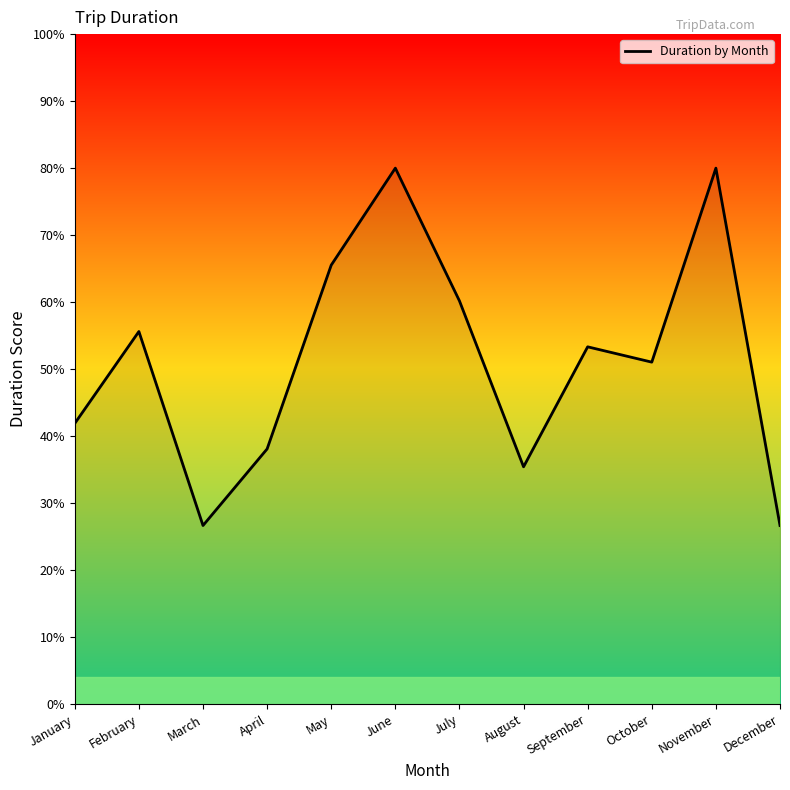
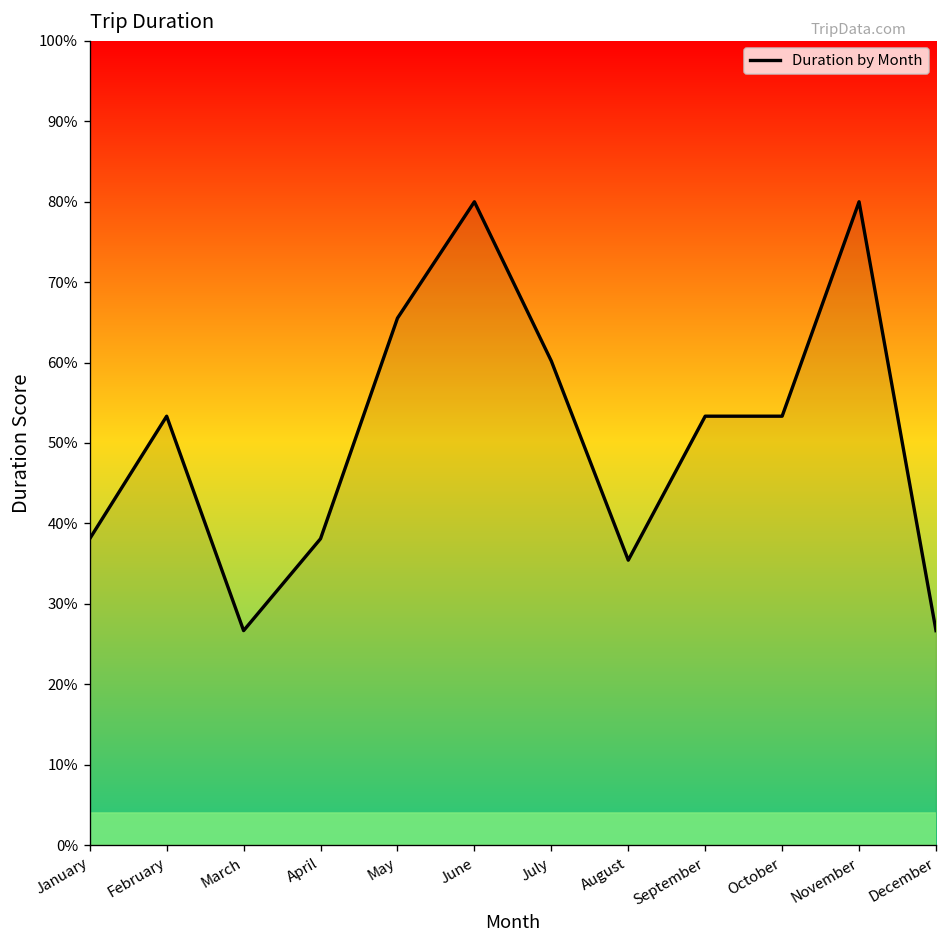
  {
-   "January": "42%",
-   "February": "56%",
+   "January": "38%",
+   "February": "53%",
    "March": "27%",
    "April": "38%",
    "May": "66%",
    "June": "80%",
    "July": "60%",
    "August": "35%",
    "September": "53%",
-   "October": "51%",
+   "October": "53%",
    "November": "80%",
    "December": "27%"
  }
